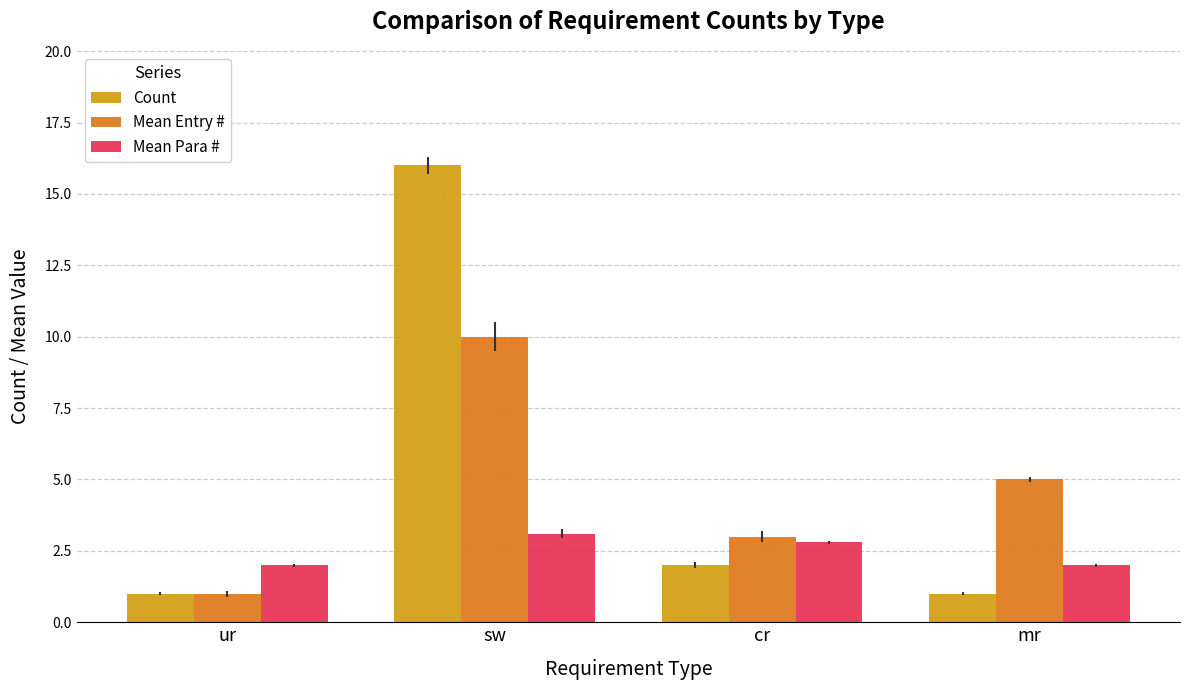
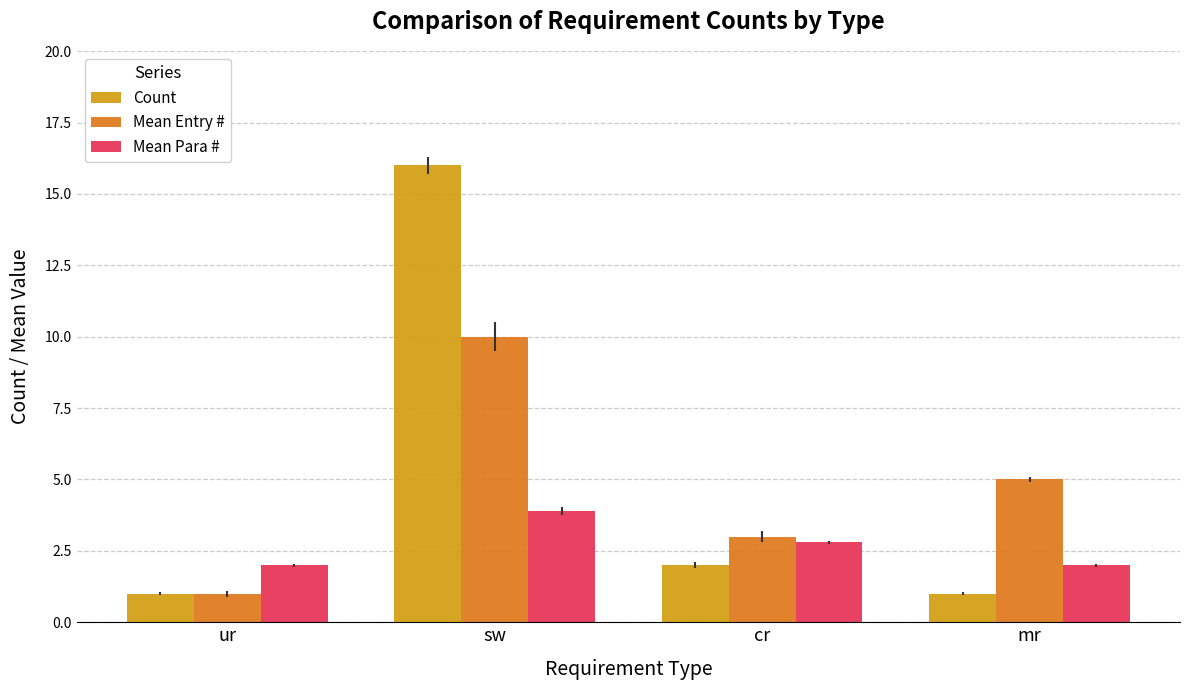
  {
    "Mean Para #": {
      "ur": 2.0,
-     "sw": 3.1,
+     "sw": 3.9,
      "cr": 2.8,
      "mr": 2.0
    }
  }
